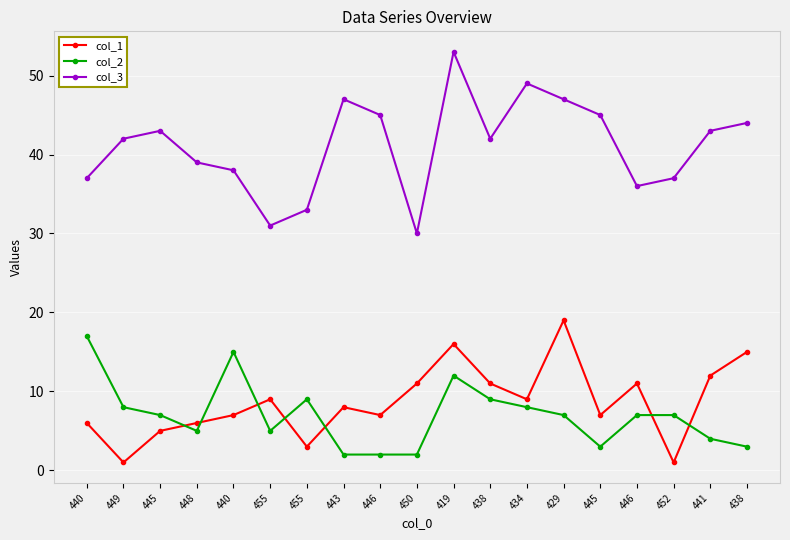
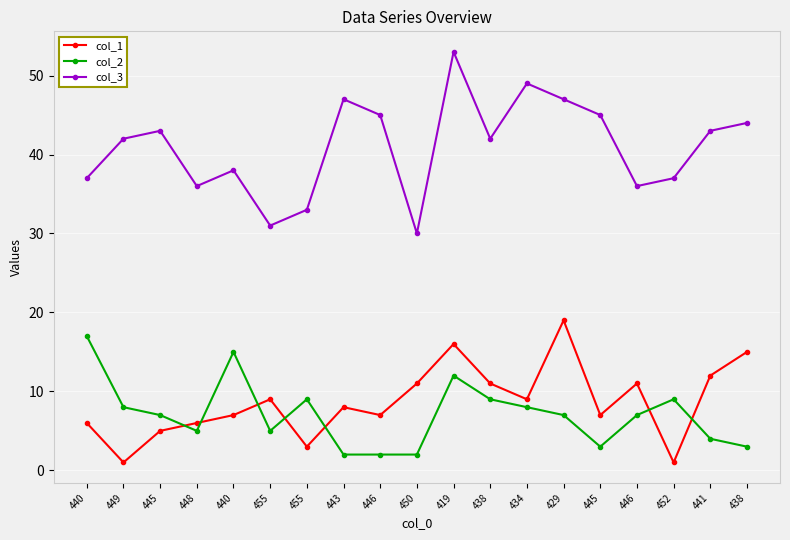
  {
    "col_1": {
      "449": 1,
      "448": 6,
      "443": 8,
      "450": 11,
      "419": 16,
      "434": 9,
      "429": 19,
      "452": 1,
      "441": 12
    },
    "col_2": {
      "449": 8,
      "448": 5,
      "443": 2,
      "450": 2,
      "419": 12,
      "434": 8,
      "429": 7,
-     "452": 7,
+     "452": 9,
      "441": 4
    },
    "col_3": {
      "449": 42,
-     "448": 39,
+     "448": 36,
      "443": 47,
      "450": 30,
      "419": 53,
      "434": 49,
      "429": 47,
      "452": 37,
      "441": 43
    }
  }
